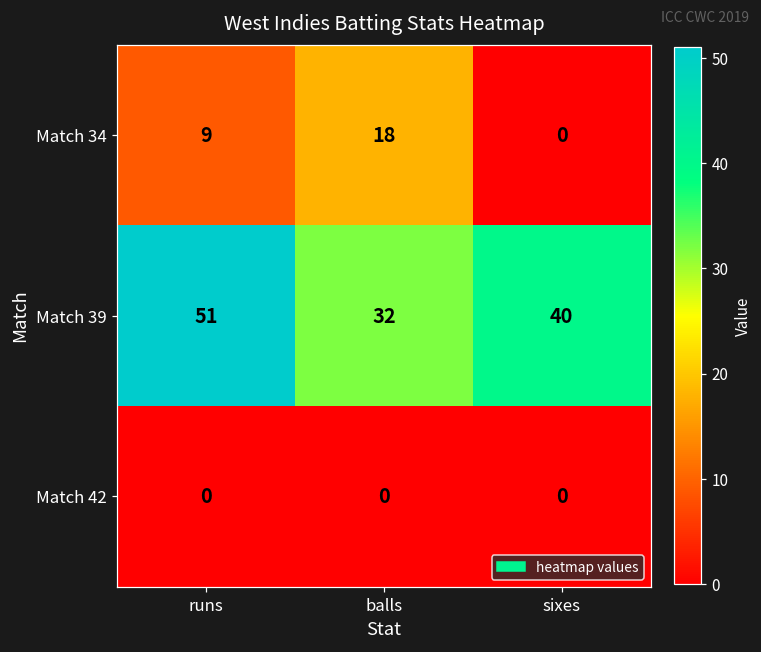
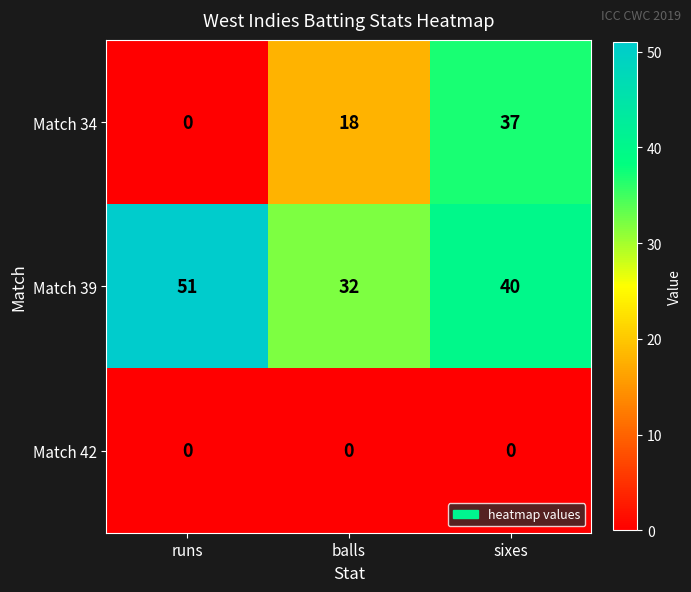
  {
    "Match 34": {
-     "runs": 9,
+     "runs": 0,
      "balls": 18,
-     "sixes": 0
+     "sixes": 37
    },
    "Match 39": {
      "runs": 51,
      "balls": 32,
      "sixes": 40
    },
    "Match 42": {
      "runs": 0,
      "balls": 0,
      "sixes": 0
    }
  }
